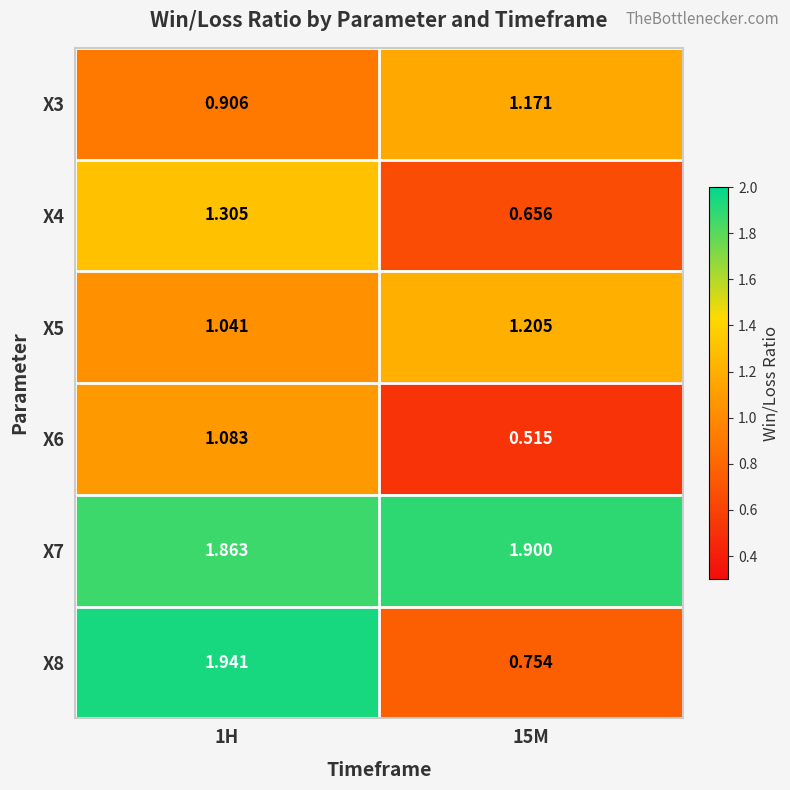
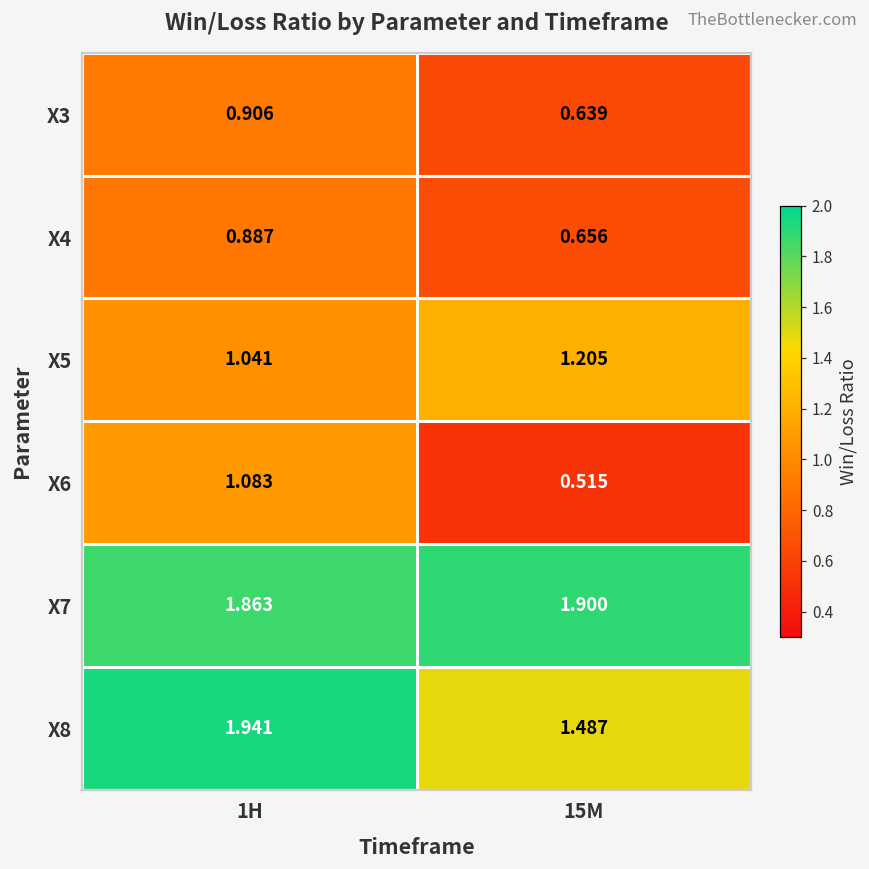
  {
    "X3": {
      "1H": 0.906,
-     "15M": 1.171
+     "15M": 0.639
    },
    "X4": {
-     "1H": 1.305,
+     "1H": 0.887,
      "15M": 0.656
    },
    "X5": {
      "1H": 1.041,
      "15M": 1.205
    },
    "X6": {
      "1H": 1.083,
      "15M": 0.515
    },
    "X7": {
      "1H": 1.863,
      "15M": 1.900
    },
    "X8": {
      "1H": 1.941,
-     "15M": 0.754
+     "15M": 1.487
    }
  }
